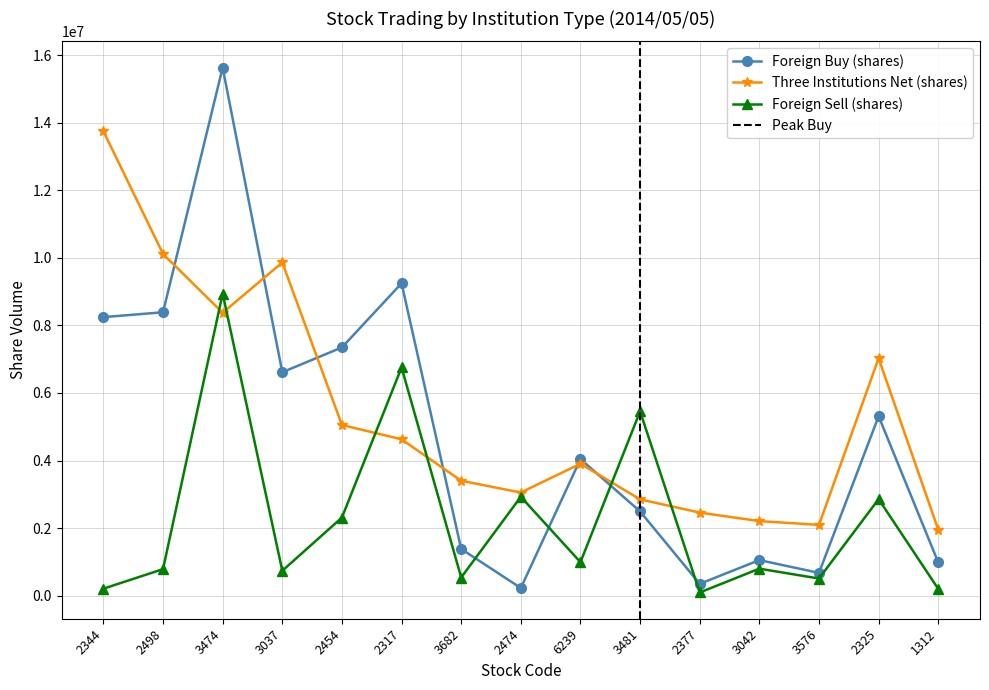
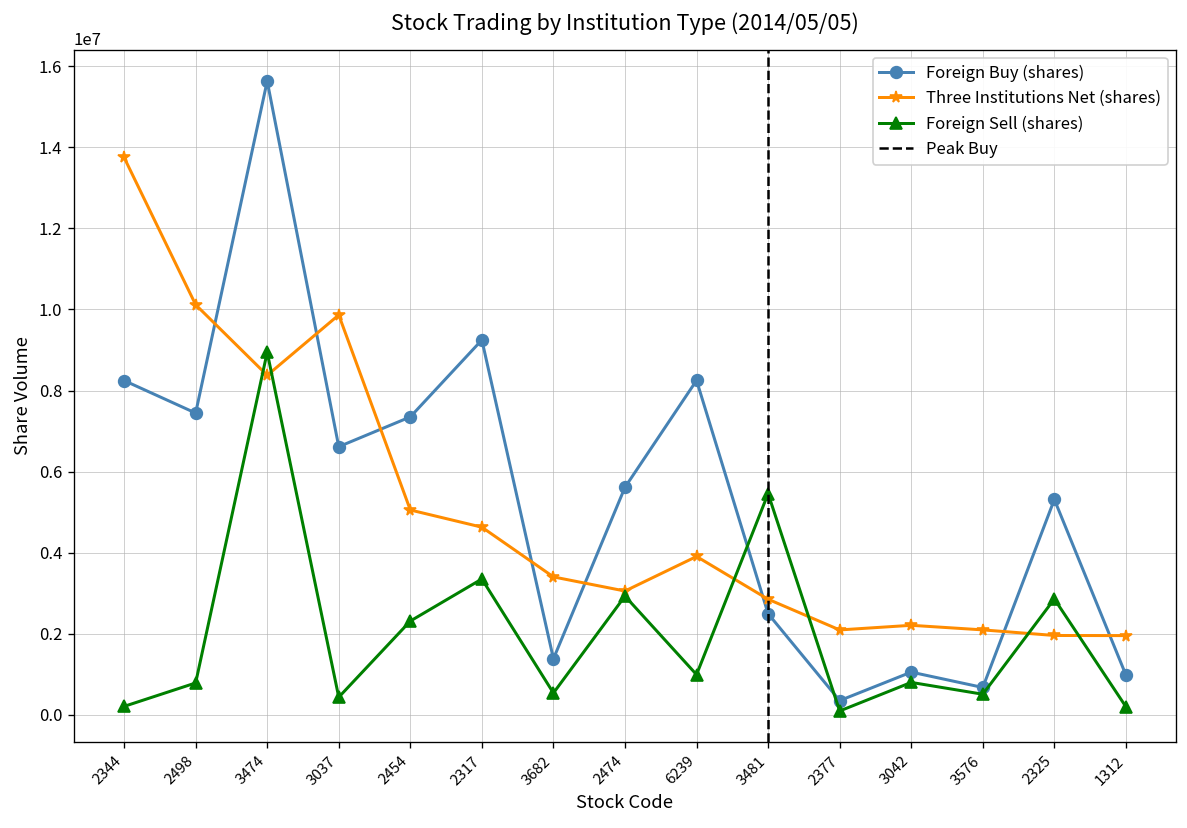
  {
    "Foreign Buy (shares)": {
      "2344": 8200000,
-     "2498": 8400000,
+     "2498": 7400000,
      "3474": 15600000,
      "3037": 6600000,
      "2454": 7300000,
      "2317": 9200000,
      "3682": 1400000,
-     "2474": 200000,
-     "6239": 4000000,
+     "2474": 5600000,
+     "6239": 8200000,
      "3481": 2500000,
      "2377": 300000,
      "3042": 1100000,
      "3576": 700000,
      "2325": 5300000,
      "1312": 1000000
    },
    "Three Institutions Net (shares)": {
      "2344": 13800000,
      "2498": 10100000,
      "3474": 8400000,
      "3037": 9900000,
      "2454": 5100000,
      "2317": 4600000,
      "3682": 3400000,
      "2474": 3100000,
      "6239": 3900000,
      "3481": 2900000,
-     "2377": 2500000,
+     "2377": 2100000,
      "3042": 2200000,
      "3576": 2100000,
-     "2325": 7000000,
+     "2325": 2000000,
      "1312": 2000000
    },
    "Foreign Sell (shares)": {
      "2344": 200000,
      "2498": 800000,
      "3474": 8900000,
-     "3037": 700000,
+     "3037": 400000,
      "2454": 2300000,
-     "2317": 6800000,
+     "2317": 3400000,
      "3682": 500000,
      "2474": 2900000,
      "6239": 1000000,
      "3481": 5500000,
      "2377": 100000,
      "3042": 800000,
      "3576": 500000,
      "2325": 2900000,
      "1312": 200000
    }
  }
